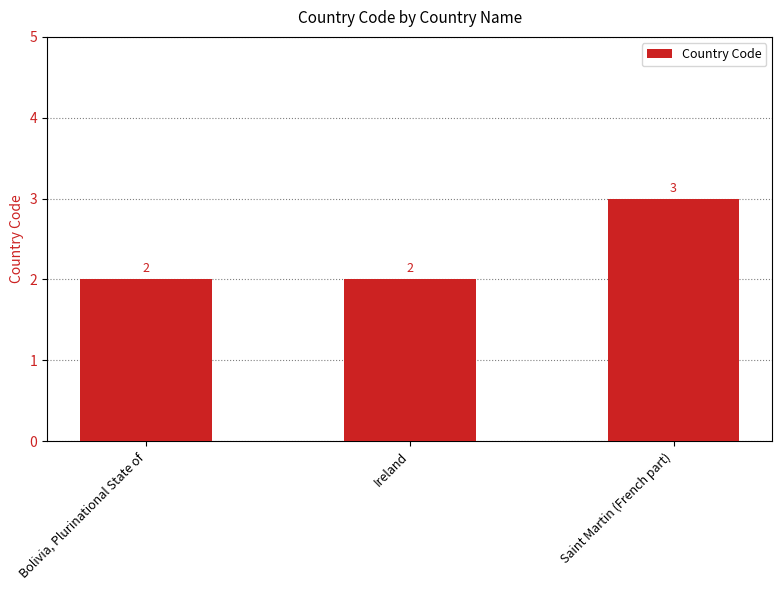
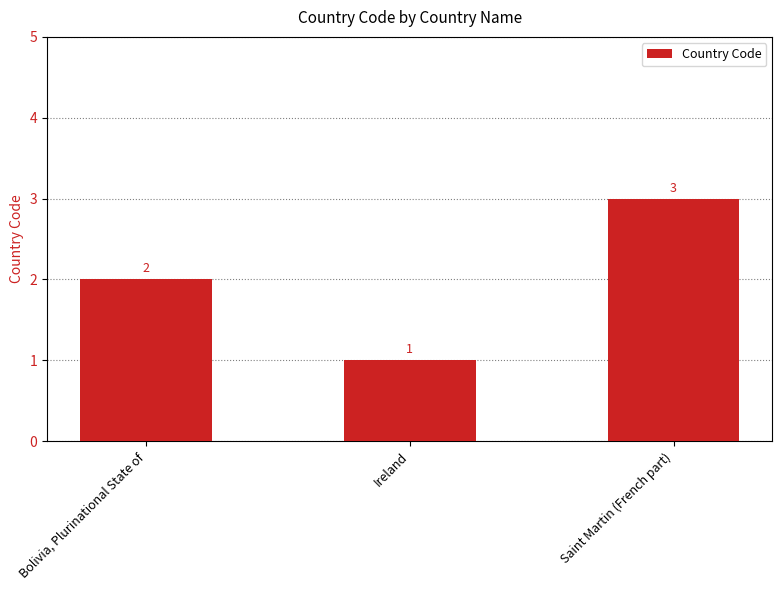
  {
    "Bolivia, Plurinational State of": 2,
-   "Ireland": 2,
+   "Ireland": 1,
    "Saint Martin (French part)": 3
  }
